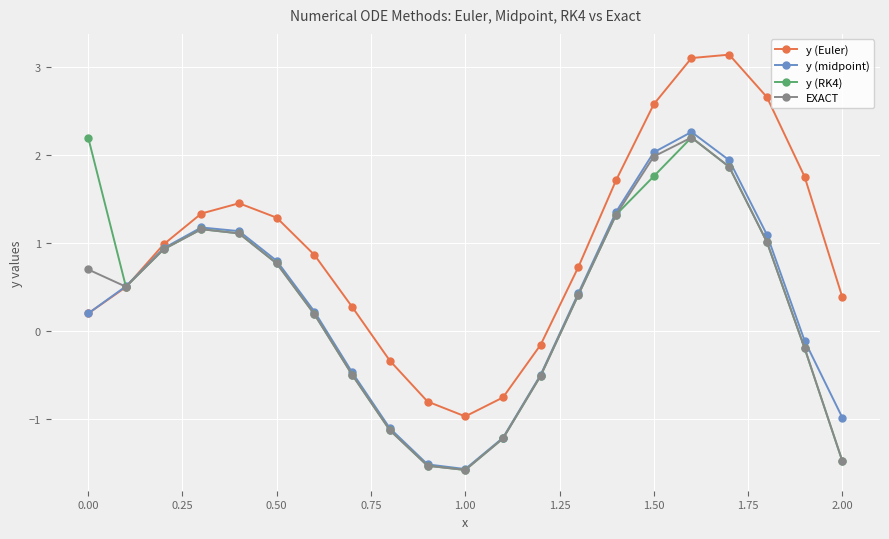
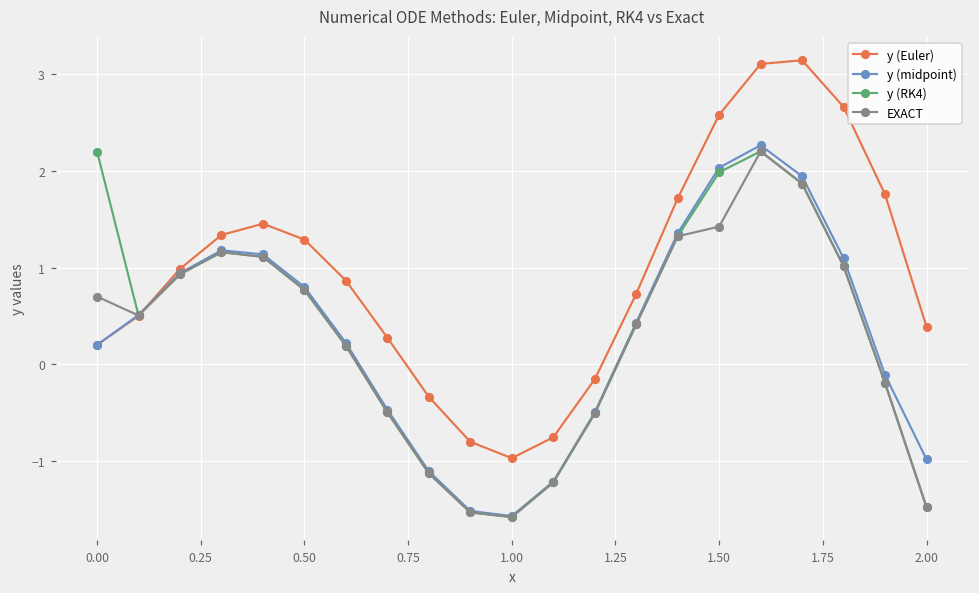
  {
    "y (Euler)": {
      "0.50": 1.3,
      "1.00": -1.0,
      "1.50": 2.6,
      "2.00": 0.4
    },
    "y (midpoint)": {
      "0.50": 0.8,
      "1.50": 2.0,
      "2.00": -1.0
    },
    "y (RK4)": {
      "0.00": 2.2,
-     "1.50": 1.8
+     "1.50": 2.0
    },
    "EXACT": {
      "0.00": 0.7,
-     "1.50": 2.0
+     "1.50": 1.4
    }
  }
